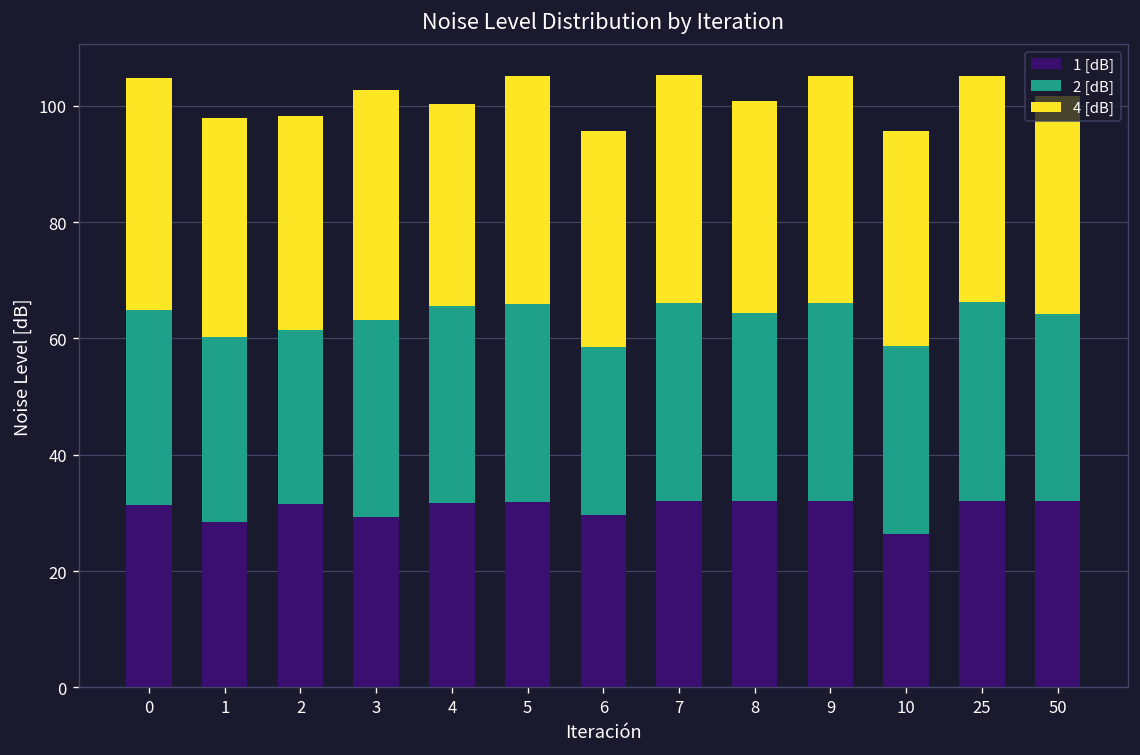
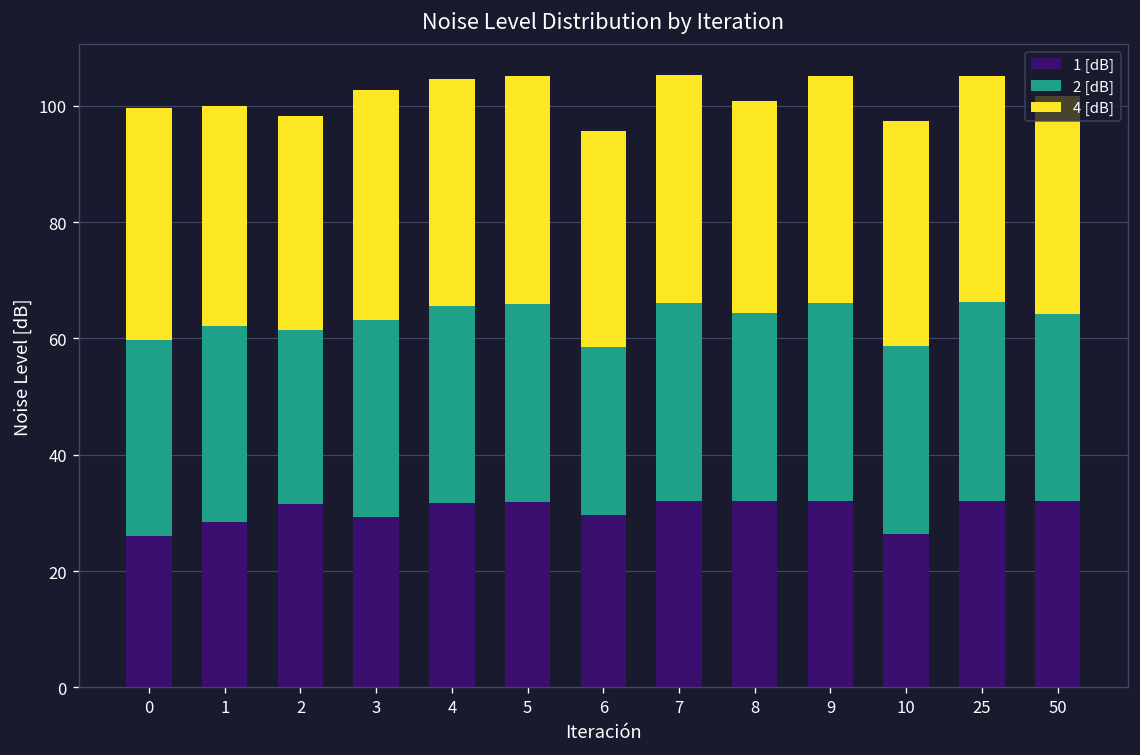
  {
    "1 [dB]": {
-     "0": 31,
+     "0": 26,
      "1": 28,
      "2": 32,
      "3": 29,
      "4": 32,
      "5": 32,
      "6": 30,
      "7": 32,
      "8": 32,
      "9": 32,
      "10": 26,
      "25": 32,
      "50": 32
    },
    "2 [dB]": {
      "0": 34,
-     "1": 32,
+     "1": 34,
      "2": 30,
      "3": 34,
      "4": 34,
      "5": 34,
      "6": 29,
      "7": 34,
      "8": 32,
      "9": 34,
      "10": 32,
      "25": 34,
      "50": 32
    },
    "4 [dB]": {
      "0": 40,
      "1": 38,
      "2": 37,
      "3": 39,
-     "4": 35,
+     "4": 39,
      "5": 39,
      "6": 37,
      "7": 39,
      "8": 36,
      "9": 39,
-     "10": 37,
+     "10": 39,
      "25": 39
    }
  }
